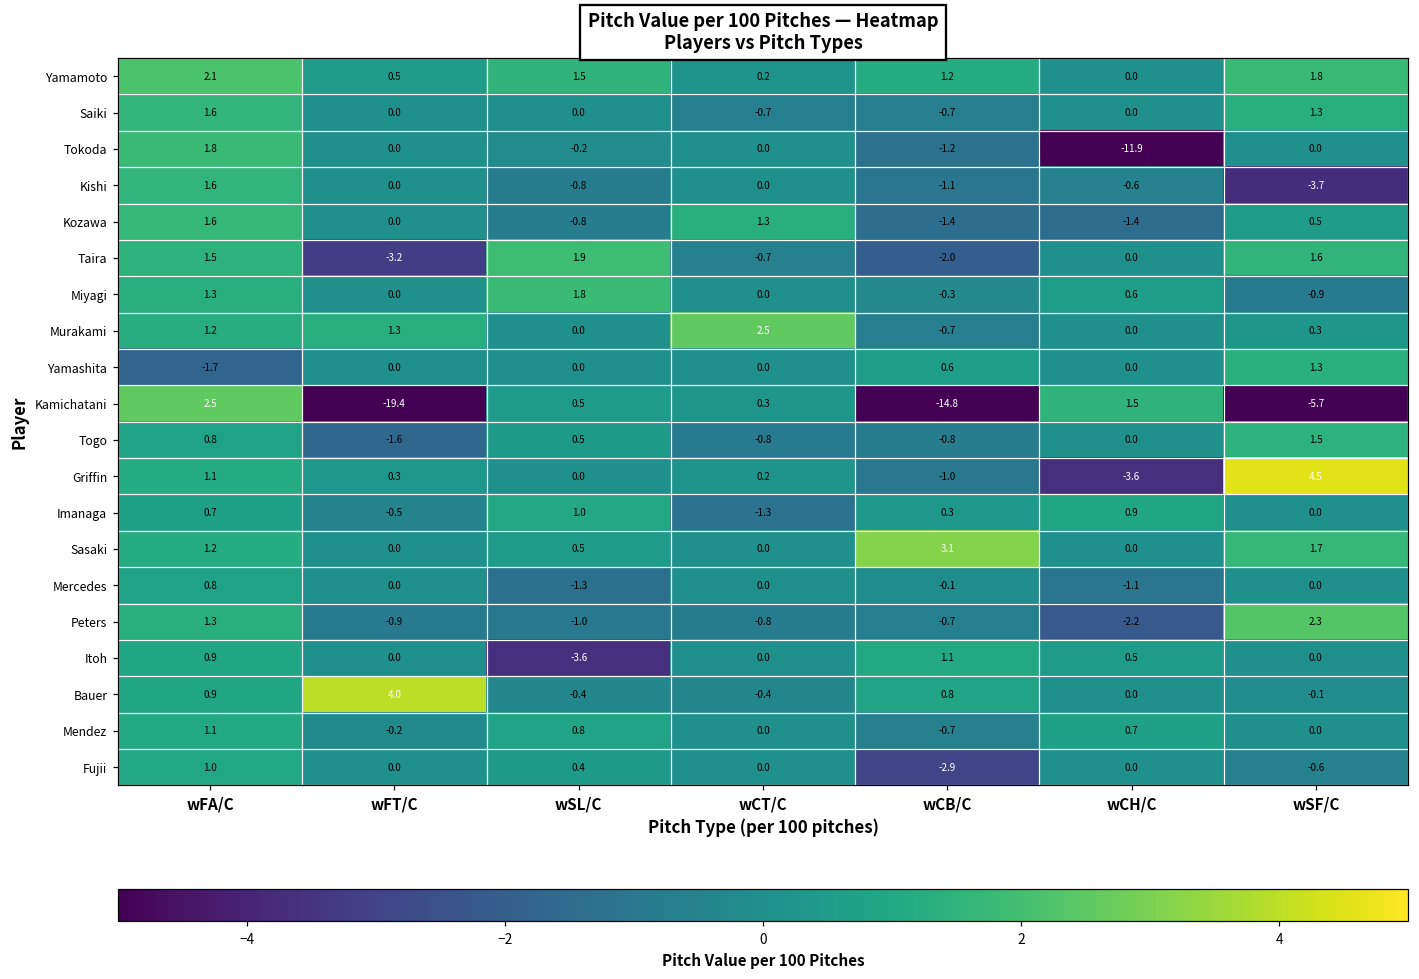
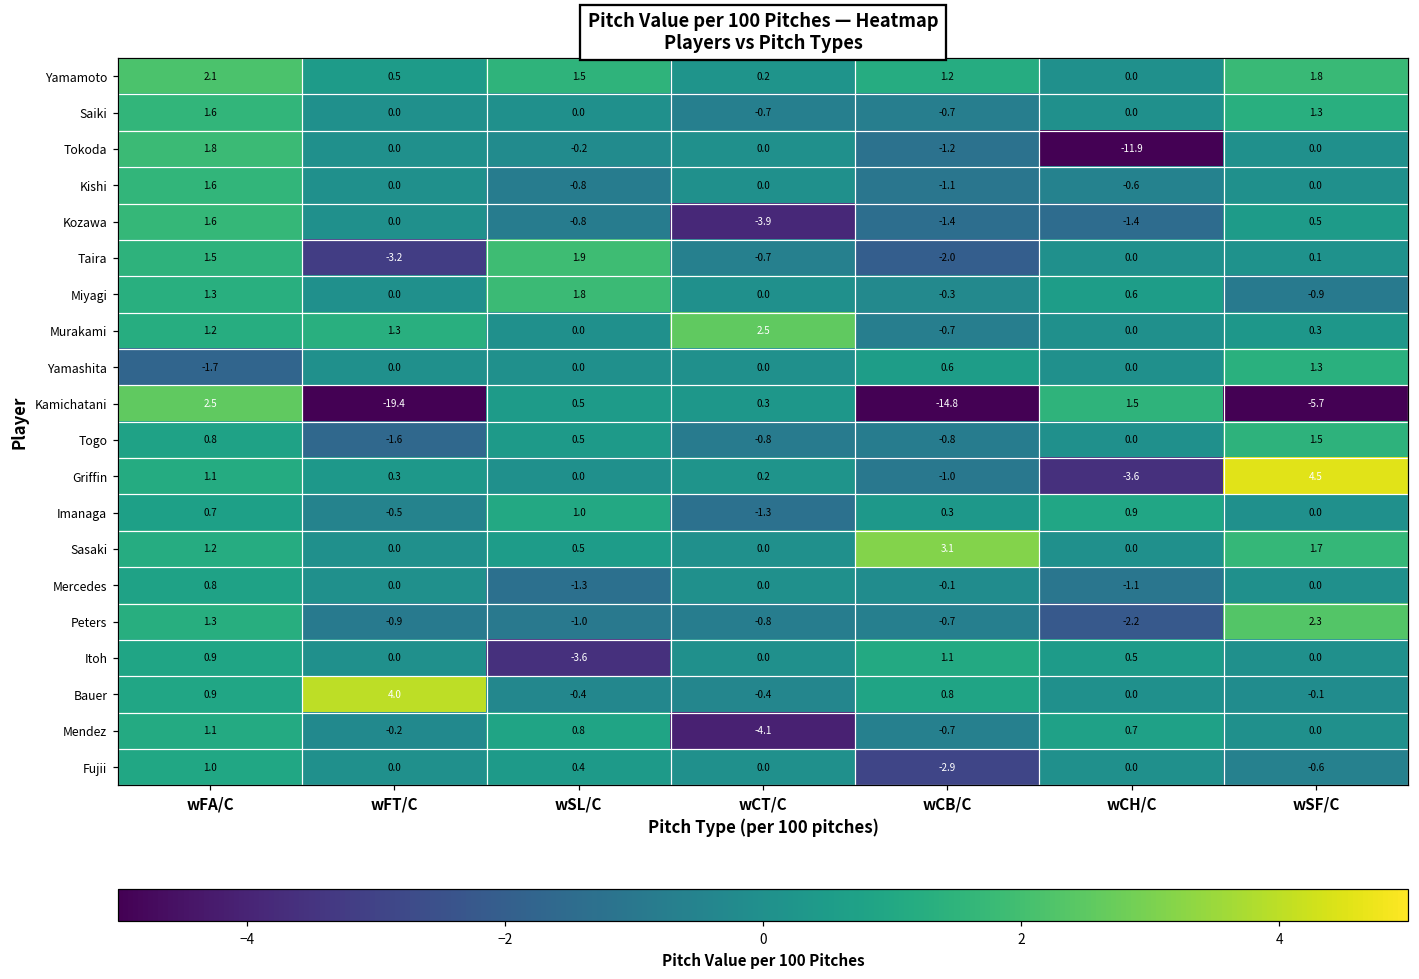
  {
    "Yamamoto": {
      "wFA/C": 2.1,
      "wFT/C": 0.5,
      "wSL/C": 1.5,
      "wCT/C": 0.2,
      "wCB/C": 1.2,
      "wCH/C": 0.0,
      "wSF/C": 1.8
    },
    "Saiki": {
      "wFA/C": 1.6,
      "wFT/C": 0.0,
      "wSL/C": 0.0,
      "wCT/C": -0.7,
      "wCB/C": -0.7,
      "wCH/C": 0.0,
      "wSF/C": 1.3
    },
    "Tokoda": {
      "wFA/C": 1.8,
      "wFT/C": 0.0,
      "wSL/C": -0.2,
      "wCT/C": 0.0,
      "wCB/C": -1.2,
      "wCH/C": -11.9,
      "wSF/C": 0.0
    },
    "Kishi": {
      "wFA/C": 1.6,
      "wFT/C": 0.0,
      "wSL/C": -0.8,
      "wCT/C": 0.0,
      "wCB/C": -1.1,
      "wCH/C": -0.6,
-     "wSF/C": -3.7
+     "wSF/C": 0.0
    },
    "Kozawa": {
      "wFA/C": 1.6,
      "wFT/C": 0.0,
      "wSL/C": -0.8,
-     "wCT/C": 1.3,
+     "wCT/C": -3.9,
      "wCB/C": -1.4,
      "wCH/C": -1.4,
      "wSF/C": 0.5
    },
    "Taira": {
      "wFA/C": 1.5,
      "wFT/C": -3.2,
      "wSL/C": 1.9,
      "wCT/C": -0.7,
      "wCB/C": -2.0,
      "wCH/C": 0.0,
-     "wSF/C": 1.6
+     "wSF/C": 0.1
    },
    "Miyagi": {
      "wFA/C": 1.3,
      "wFT/C": 0.0,
      "wSL/C": 1.8,
      "wCT/C": 0.0,
      "wCB/C": -0.3,
      "wCH/C": 0.6,
      "wSF/C": -0.9
    },
    "Murakami": {
      "wFA/C": 1.2,
      "wFT/C": 1.3,
      "wSL/C": 0.0,
      "wCT/C": 2.5,
      "wCB/C": -0.7,
      "wCH/C": 0.0,
      "wSF/C": 0.3
    },
    "Yamashita": {
      "wFA/C": -1.7,
      "wFT/C": 0.0,
      "wSL/C": 0.0,
      "wCT/C": 0.0,
      "wCB/C": 0.6,
      "wCH/C": 0.0,
      "wSF/C": 1.3
    },
    "Kamichatani": {
      "wFA/C": 2.5,
      "wFT/C": -19.4,
      "wSL/C": 0.5,
      "wCT/C": 0.3,
      "wCB/C": -14.8,
      "wCH/C": 1.5,
      "wSF/C": -5.7
    },
    "Togo": {
      "wFA/C": 0.8,
      "wFT/C": -1.6,
      "wSL/C": 0.5,
      "wCT/C": -0.8,
      "wCB/C": -0.8,
      "wCH/C": 0.0,
      "wSF/C": 1.5
    },
    "Griffin": {
      "wFA/C": 1.1,
      "wFT/C": 0.3,
      "wSL/C": 0.0,
      "wCT/C": 0.2,
      "wCB/C": -1.0,
      "wCH/C": -3.6,
      "wSF/C": 4.5
    },
    "Imanaga": {
      "wFA/C": 0.7,
      "wFT/C": -0.5,
      "wSL/C": 1.0,
      "wCT/C": -1.3,
      "wCB/C": 0.3,
      "wCH/C": 0.9,
      "wSF/C": 0.0
    },
    "Sasaki": {
      "wFA/C": 1.2,
      "wFT/C": 0.0,
      "wSL/C": 0.5,
      "wCT/C": 0.0,
      "wCB/C": 3.1,
      "wCH/C": 0.0,
      "wSF/C": 1.7
    },
    "Mercedes": {
      "wFA/C": 0.8,
      "wFT/C": 0.0,
      "wSL/C": -1.3,
      "wCT/C": 0.0,
      "wCB/C": -0.1,
      "wCH/C": -1.1,
      "wSF/C": 0.0
    },
    "Peters": {
      "wFA/C": 1.3,
      "wFT/C": -0.9,
      "wSL/C": -1.0,
      "wCT/C": -0.8,
      "wCB/C": -0.7,
      "wCH/C": -2.2,
      "wSF/C": 2.3
    },
    "Itoh": {
      "wFA/C": 0.9,
      "wFT/C": 0.0,
      "wSL/C": -3.6,
      "wCT/C": 0.0,
      "wCB/C": 1.1,
      "wCH/C": 0.5,
      "wSF/C": 0.0
    },
    "Bauer": {
      "wFA/C": 0.9,
      "wFT/C": 4.0,
      "wSL/C": -0.4,
      "wCT/C": -0.4,
      "wCB/C": 0.8,
      "wCH/C": 0.0,
      "wSF/C": -0.1
    },
    "Mendez": {
      "wFA/C": 1.1,
      "wFT/C": -0.2,
      "wSL/C": 0.8,
-     "wCT/C": 0.0,
+     "wCT/C": -4.1,
      "wCB/C": -0.7,
      "wCH/C": 0.7,
      "wSF/C": 0.0
    },
    "Fujii": {
      "wFA/C": 1.0,
      "wFT/C": 0.0,
      "wSL/C": 0.4,
      "wCT/C": 0.0,
      "wCB/C": -2.9,
      "wCH/C": 0.0,
      "wSF/C": -0.6
    }
  }
